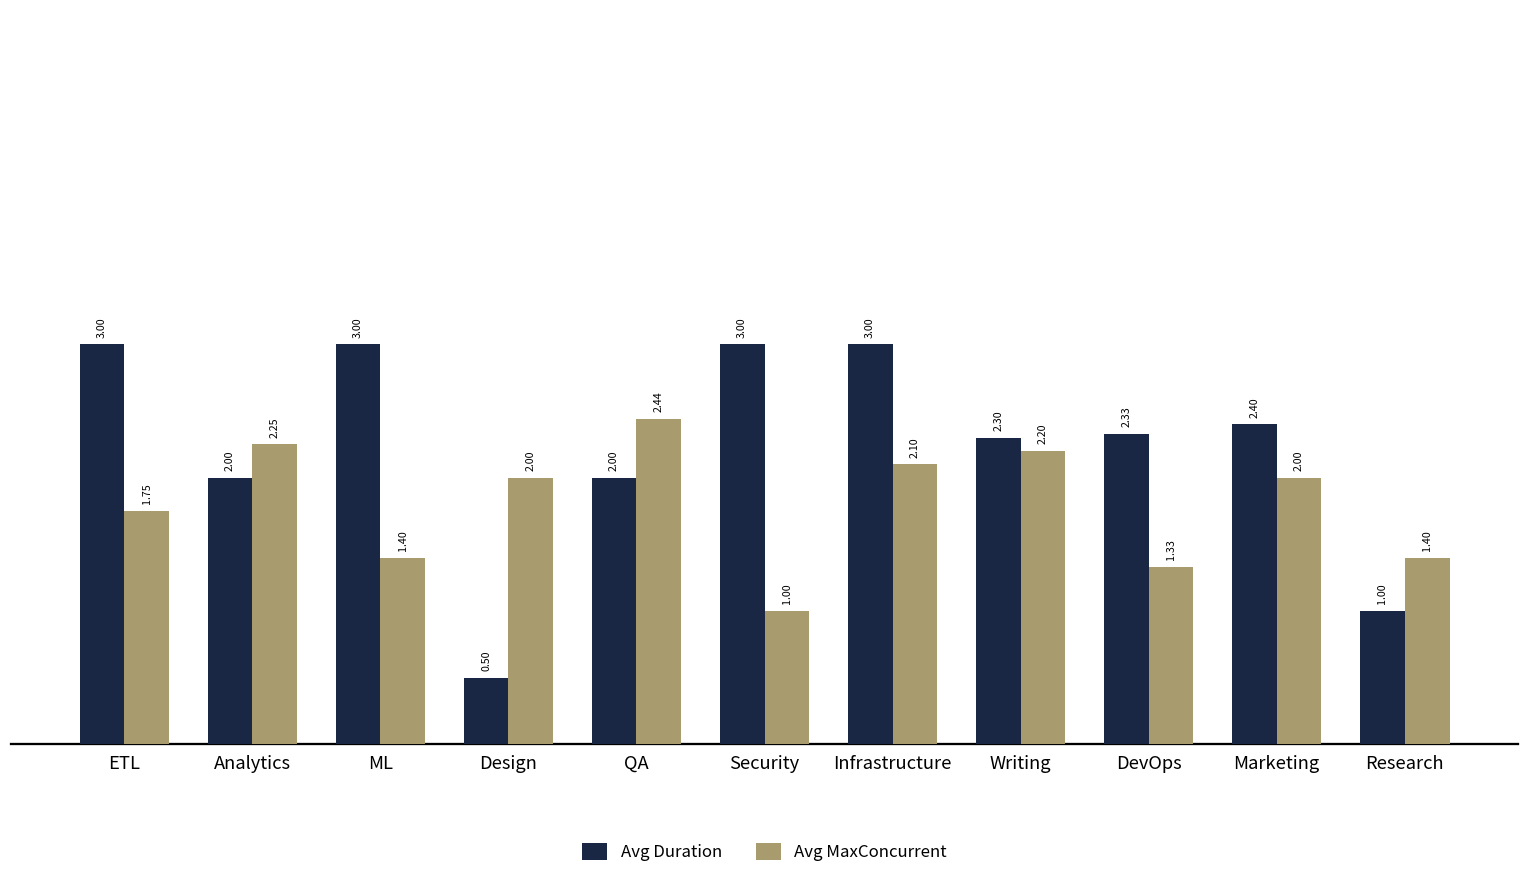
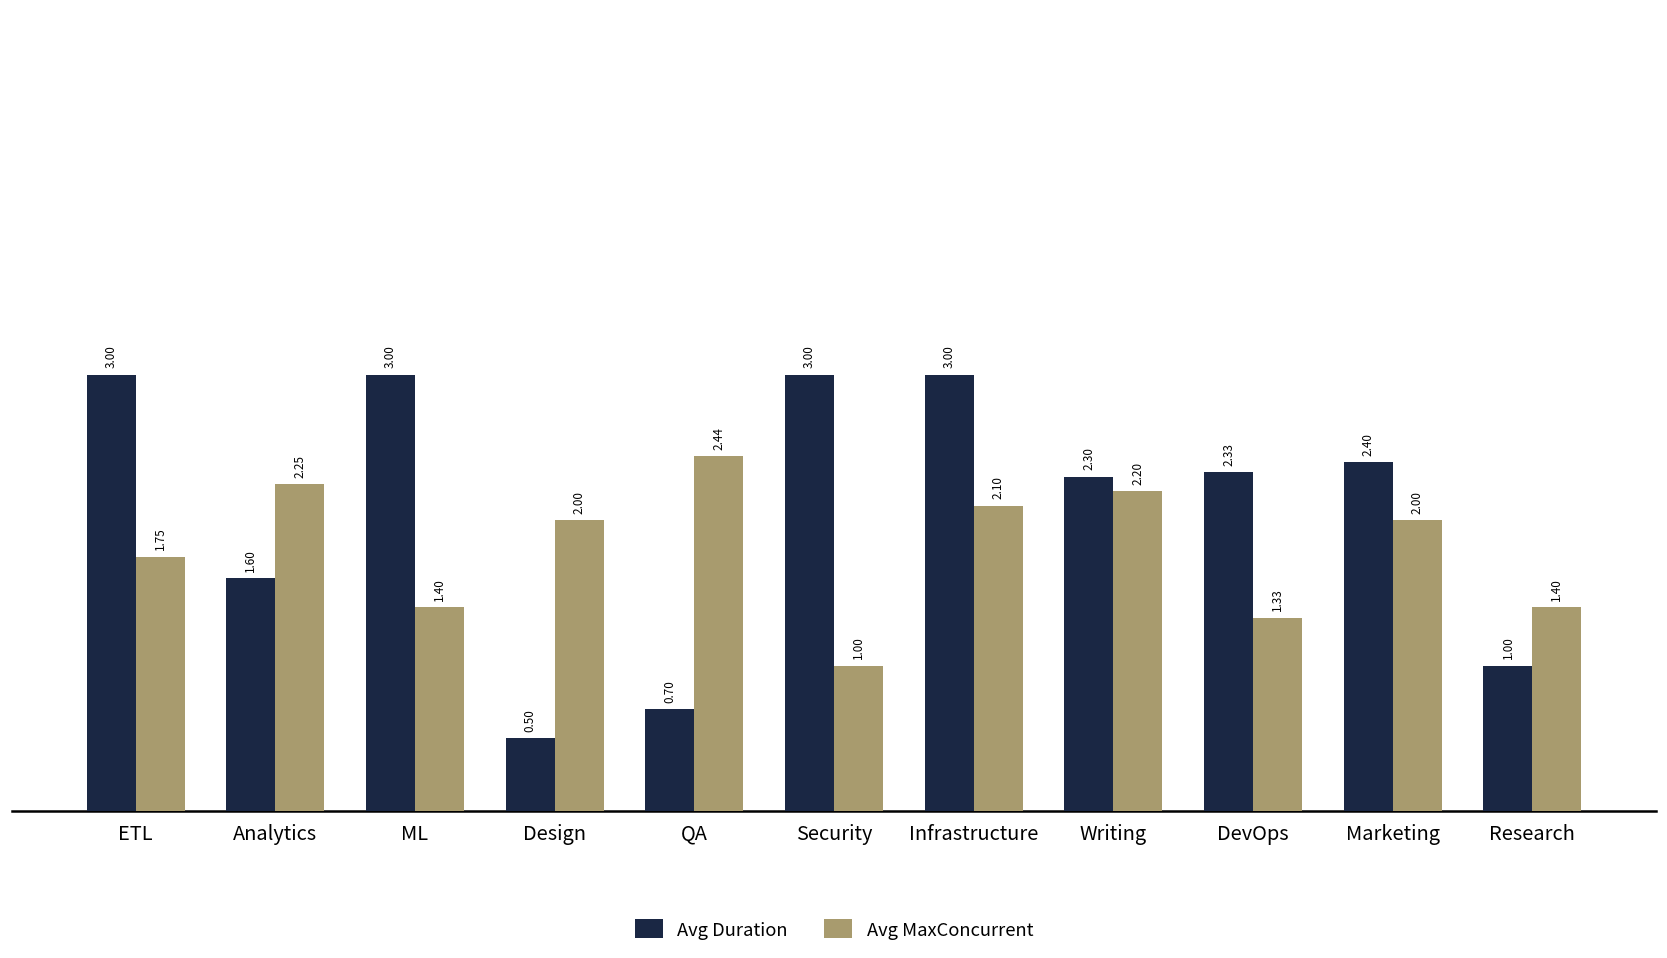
  {
    "Avg Duration": {
      "ETL": 3.00,
-     "Analytics": 2.00,
+     "Analytics": 1.60,
      "ML": 3.00,
      "Design": 0.50,
-     "QA": 2.00,
+     "QA": 0.70,
      "Security": 3.00,
      "Infrastructure": 3.00,
      "Writing": 2.30,
      "DevOps": 2.33,
      "Marketing": 2.40,
      "Research": 1.00
    },
    "Avg MaxConcurrent": {
      "ETL": 1.75,
      "Analytics": 2.25,
      "ML": 1.40,
      "Design": 2.00,
      "QA": 2.44,
      "Security": 1.00,
      "Infrastructure": 2.10,
      "Writing": 2.20,
      "DevOps": 1.33,
      "Marketing": 2.00,
      "Research": 1.40
    }
  }
